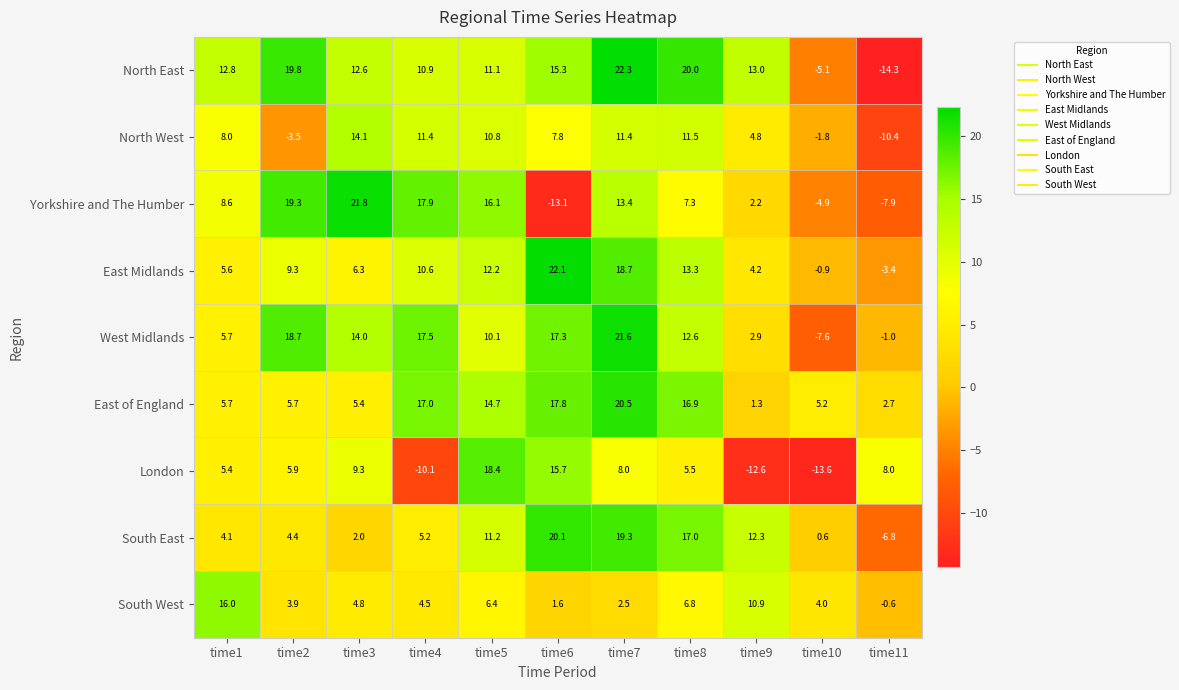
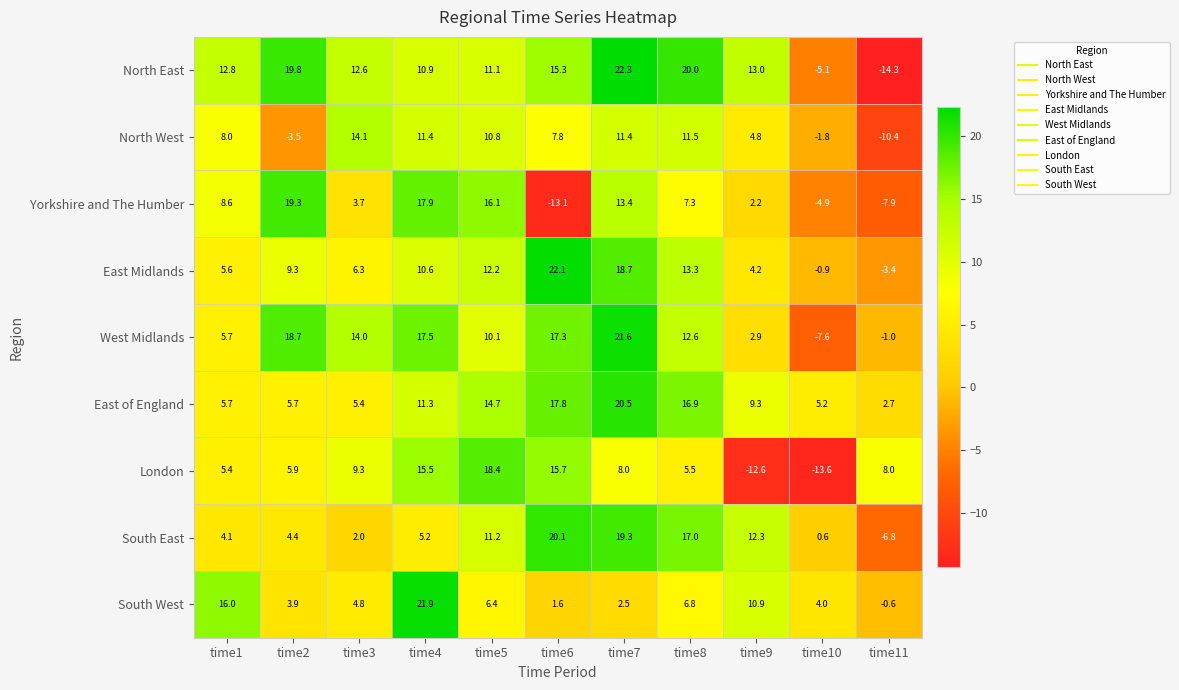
  {
    "North East": {
      "time1": 12.8,
      "time2": 19.8,
      "time3": 12.6,
      "time4": 10.9,
      "time5": 11.1,
      "time6": 15.3,
      "time7": 22.3,
      "time8": 20.0,
      "time9": 13.0,
      "time10": -5.1,
      "time11": -14.3
    },
    "North West": {
      "time1": 8.0,
      "time2": -3.5,
      "time3": 14.1,
      "time4": 11.4,
      "time5": 10.8,
      "time6": 7.8,
      "time7": 11.4,
      "time8": 11.5,
      "time9": 4.8,
      "time10": -1.8,
      "time11": -10.4
    },
    "Yorkshire and The Humber": {
      "time1": 8.6,
      "time2": 19.3,
-     "time3": 21.8,
+     "time3": 3.7,
      "time4": 17.9,
      "time5": 16.1,
      "time6": -13.1,
      "time7": 13.4,
      "time8": 7.3,
      "time9": 2.2,
      "time10": -4.9,
      "time11": -7.9
    },
    "East Midlands": {
      "time1": 5.6,
      "time2": 9.3,
      "time3": 6.3,
      "time4": 10.6,
      "time5": 12.2,
      "time6": 22.1,
      "time7": 18.7,
      "time8": 13.3,
      "time9": 4.2,
      "time10": -0.9,
      "time11": -3.4
    },
    "West Midlands": {
      "time1": 5.7,
      "time2": 18.7,
      "time3": 14.0,
      "time4": 17.5,
      "time5": 10.1,
      "time6": 17.3,
      "time7": 21.6,
      "time8": 12.6,
      "time9": 2.9,
      "time10": -7.6,
      "time11": -1.0
    },
    "East of England": {
      "time1": 5.7,
      "time2": 5.7,
      "time3": 5.4,
-     "time4": 17.0,
+     "time4": 11.3,
      "time5": 14.7,
      "time6": 17.8,
      "time7": 20.5,
      "time8": 16.9,
-     "time9": 1.3,
+     "time9": 9.3,
      "time10": 5.2,
      "time11": 2.7
    },
    "London": {
      "time1": 5.4,
      "time2": 5.9,
      "time3": 9.3,
-     "time4": -10.1,
+     "time4": 15.5,
      "time5": 18.4,
      "time6": 15.7,
      "time7": 8.0,
      "time8": 5.5,
      "time9": -12.6,
      "time10": -13.6,
      "time11": 8.0
    },
    "South East": {
      "time1": 4.1,
      "time2": 4.4,
      "time3": 2.0,
      "time4": 5.2,
      "time5": 11.2,
      "time6": 20.1,
      "time7": 19.3,
      "time8": 17.0,
      "time9": 12.3,
      "time10": 0.6,
      "time11": -6.8
    },
    "South West": {
      "time1": 16.0,
      "time2": 3.9,
      "time3": 4.8,
-     "time4": 4.5,
+     "time4": 21.9,
      "time5": 6.4,
      "time6": 1.6,
      "time7": 2.5,
      "time8": 6.8,
      "time9": 10.9,
      "time10": 4.0,
      "time11": -0.6
    }
  }
